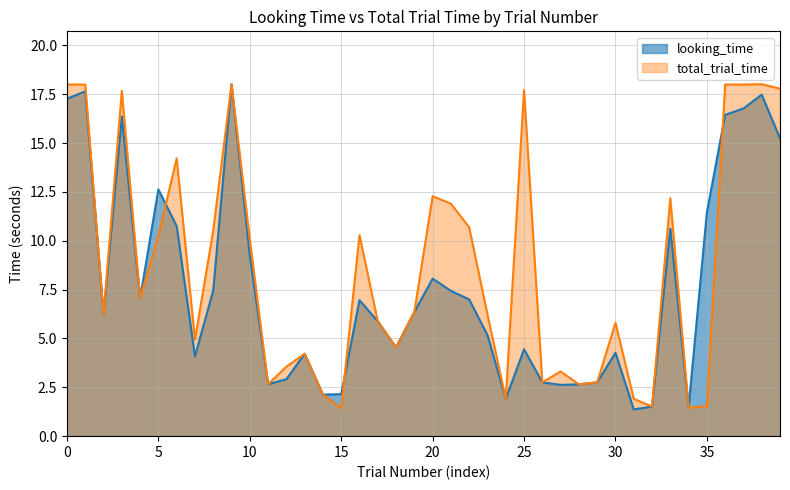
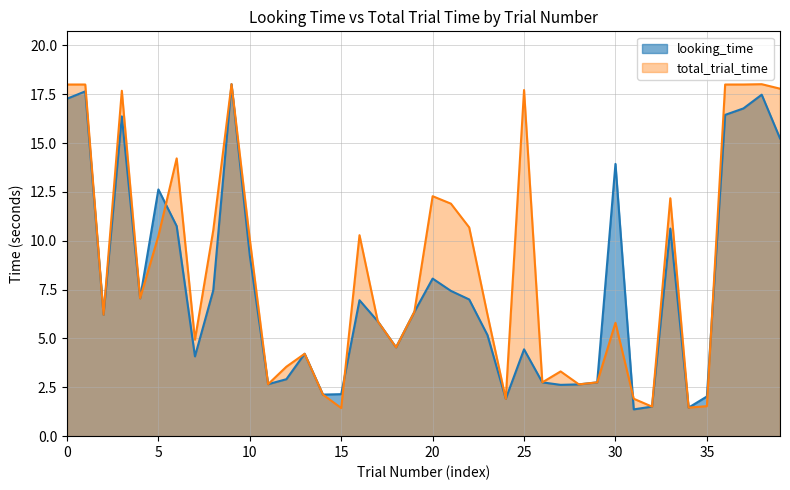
  {
    "looking_time": {
      "0": 17.3,
      "5": 12.6,
      "10": 9.2,
      "15": 2.2,
      "20": 8.1,
      "25": 4.4,
-     "30": 4.3,
-     "35": 11.5
+     "30": 13.9,
+     "35": 2.0
    },
    "total_trial_time": {
      "0": 18.0,
      "5": 10.2,
      "10": 10.1,
      "15": 1.4,
      "20": 12.3,
      "25": 17.7,
      "30": 5.8,
      "35": 1.5
    }
  }
